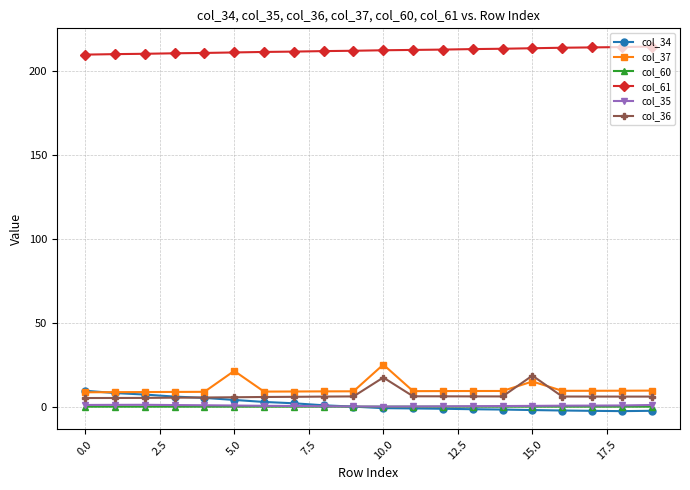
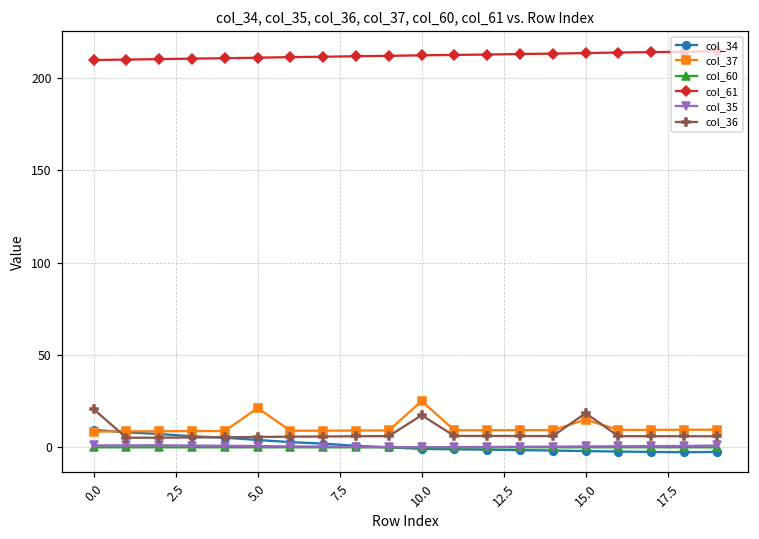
  {
    "col_34": {
      "5.0": 4,
      "15.0": -2
    },
    "col_37": {
      "5.0": 21,
      "10.0": 25,
      "15.0": 15
    },
    "col_61": {
      "0.0": 210,
      "5.0": 211,
      "10.0": 212,
      "15.0": 213
    },
    "col_36": {
-     "0.0": 5,
+     "0.0": 21,
      "5.0": 6,
      "10.0": 17,
      "15.0": 19
    }
  }
